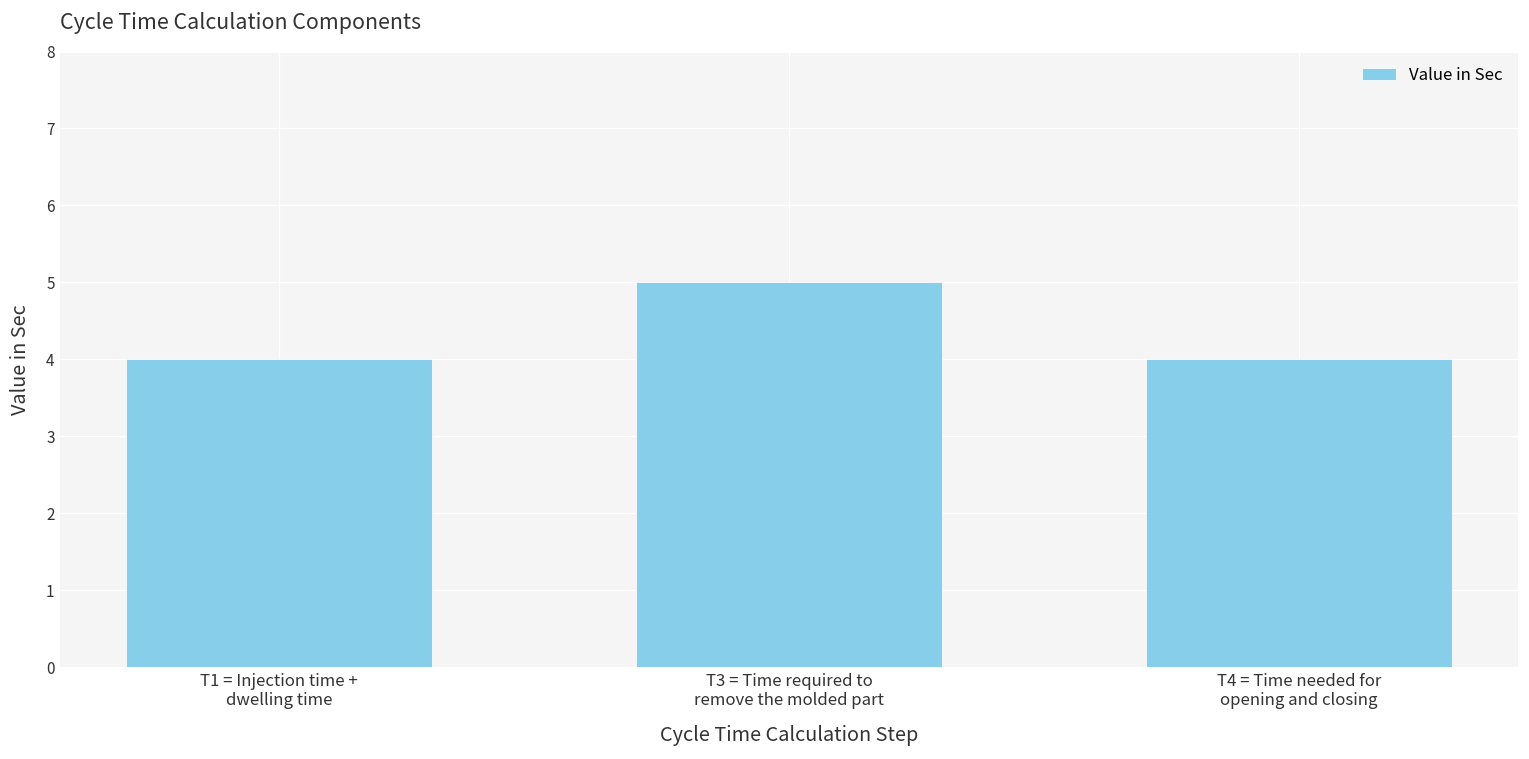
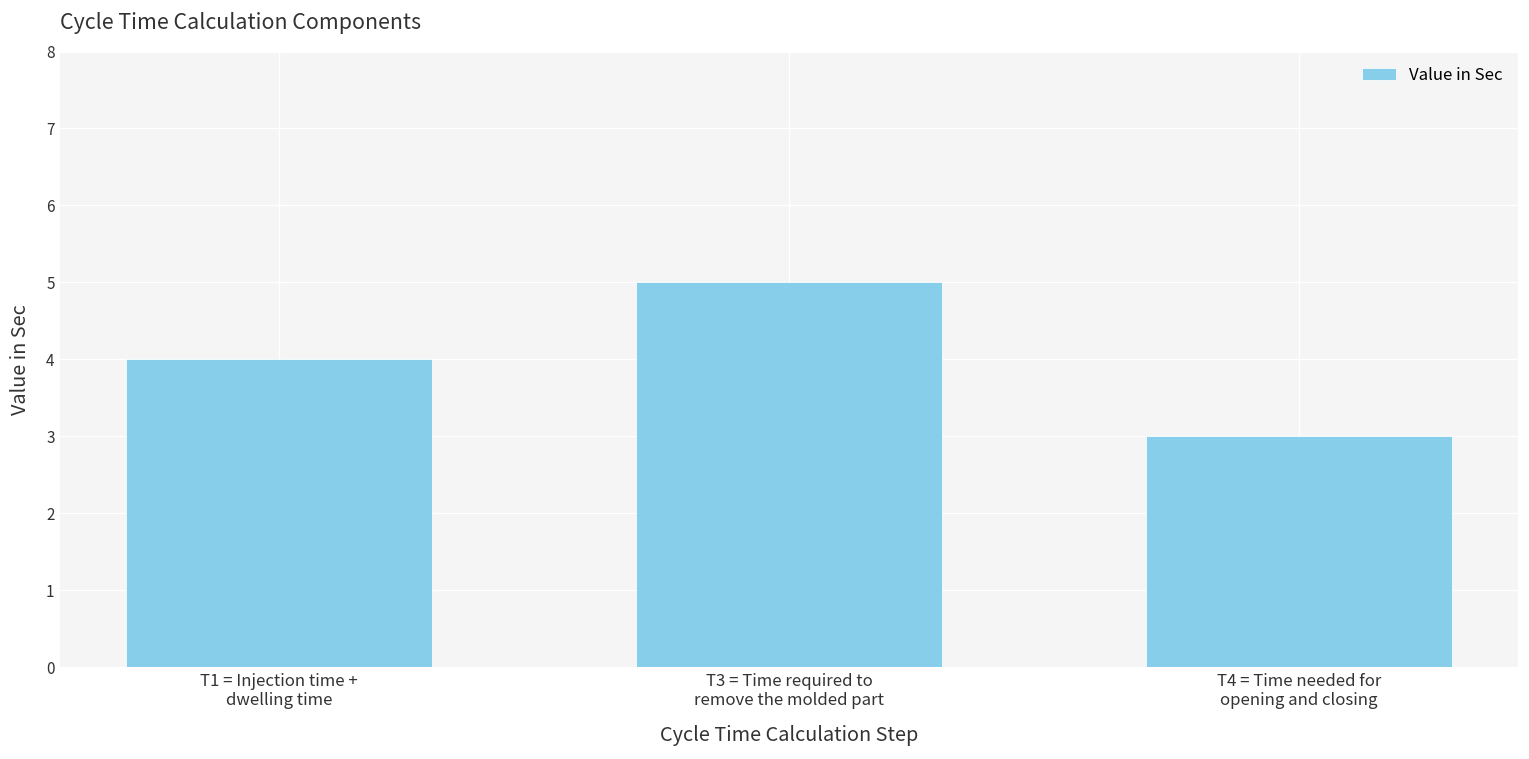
  {
    "T1 = Injection time + dwelling time": 4,
    "T3 = Time required to remove the molded part": 5,
-   "T4 = Time needed for opening and closing": 4
+   "T4 = Time needed for opening and closing": 3
  }
